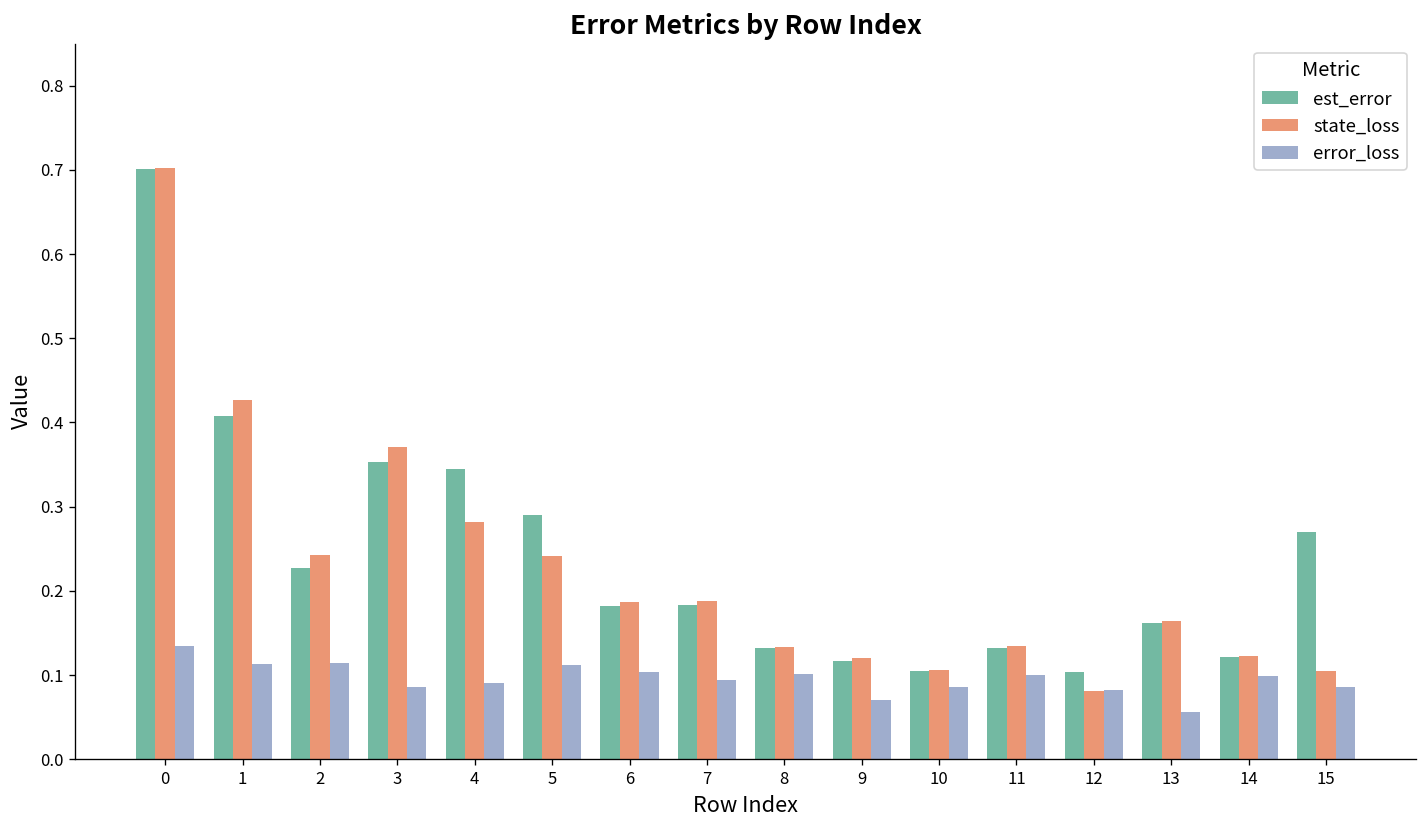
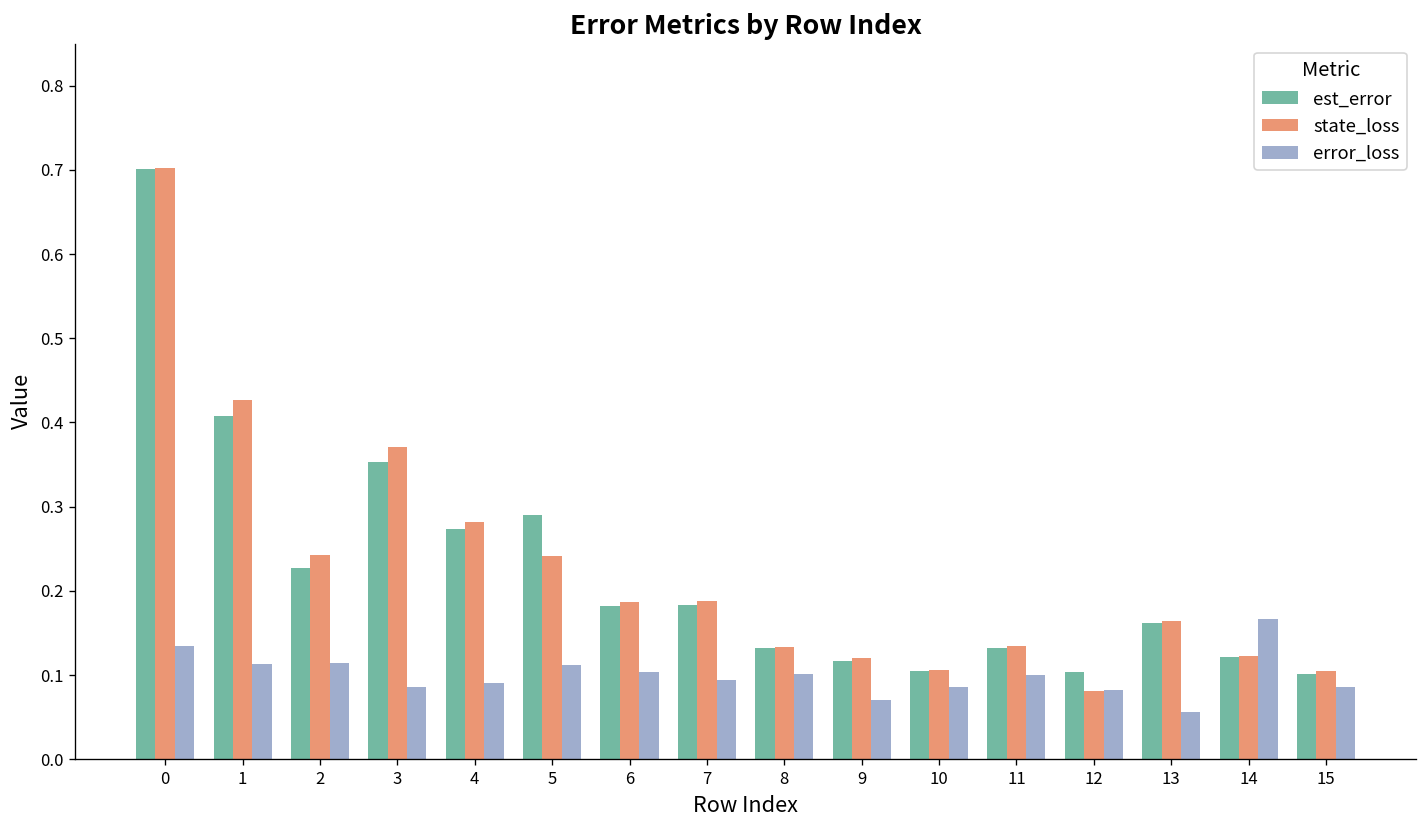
  {
    "est_error": {
      "0": 0.70,
      "1": 0.41,
      "2": 0.23,
      "3": 0.35,
-     "4": 0.34,
+     "4": 0.27,
      "5": 0.29,
      "6": 0.18,
      "7": 0.18,
      "8": 0.13,
      "9": 0.12,
      "10": 0.10,
      "11": 0.13,
      "12": 0.10,
      "13": 0.16,
      "14": 0.12,
-     "15": 0.27
+     "15": 0.10
    },
    "state_loss": {
      "0": 0.70,
      "1": 0.43,
      "2": 0.24,
      "3": 0.37,
      "4": 0.28,
      "5": 0.24,
      "6": 0.19,
      "7": 0.19,
      "8": 0.13,
      "9": 0.12,
      "10": 0.11,
      "11": 0.13,
      "12": 0.08,
      "13": 0.16,
      "14": 0.12,
      "15": 0.10
    },
    "error_loss": {
      "0": 0.13,
      "1": 0.11,
      "2": 0.11,
      "3": 0.09,
      "4": 0.09,
      "5": 0.11,
      "6": 0.10,
      "7": 0.09,
      "8": 0.10,
      "9": 0.07,
      "10": 0.09,
      "11": 0.10,
      "12": 0.08,
      "13": 0.06,
-     "14": 0.10,
+     "14": 0.17,
      "15": 0.09
    }
  }
